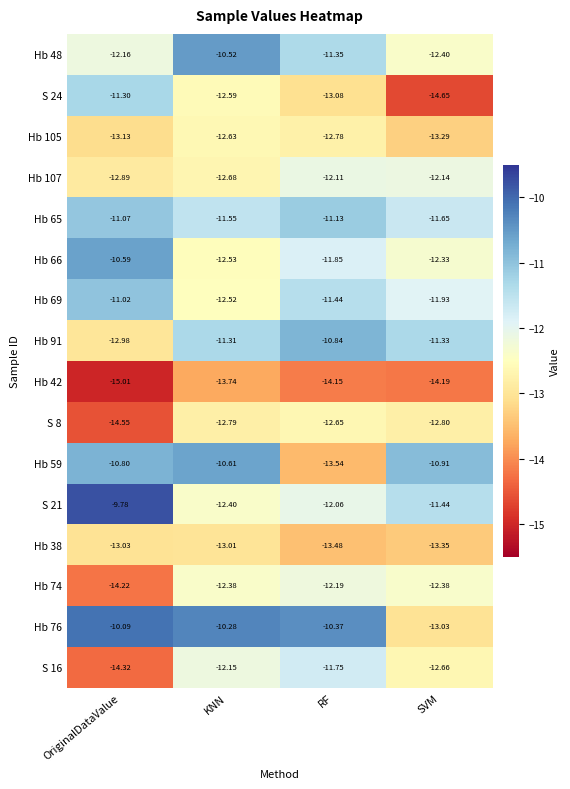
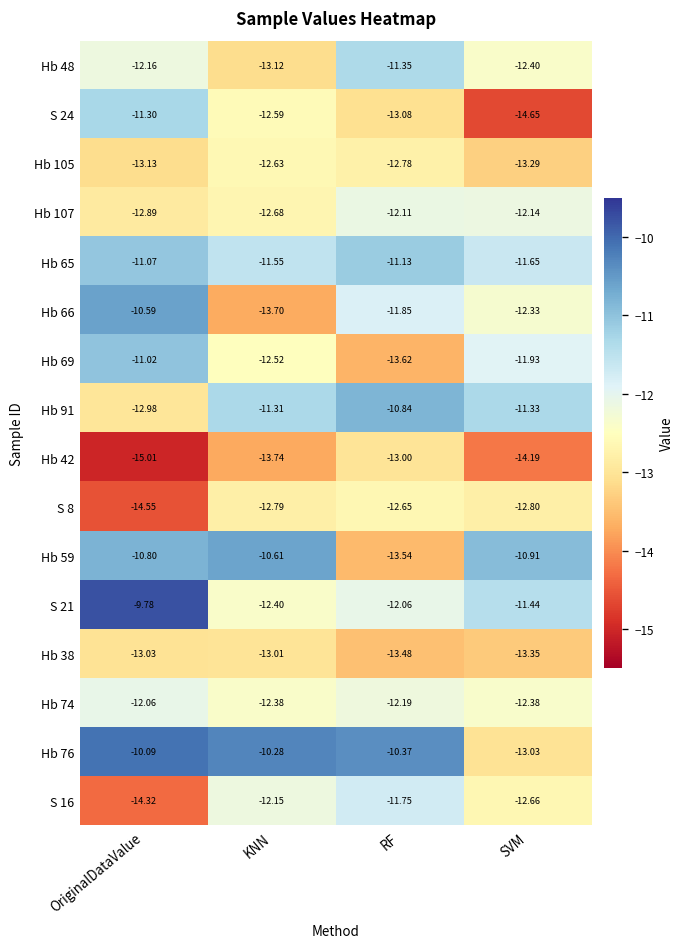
  {
    "Hb 48": {
      "OriginalDataValue": -12.16,
-     "KNN": -10.52,
+     "KNN": -13.12,
      "RF": -11.35,
      "SVM": -12.40
    },
    "S 24": {
      "OriginalDataValue": -11.30,
      "KNN": -12.59,
      "RF": -13.08,
      "SVM": -14.65
    },
    "Hb 105": {
      "OriginalDataValue": -13.13,
      "KNN": -12.63,
      "RF": -12.78,
      "SVM": -13.29
    },
    "Hb 107": {
      "OriginalDataValue": -12.89,
      "KNN": -12.68,
      "RF": -12.11,
      "SVM": -12.14
    },
    "Hb 65": {
      "OriginalDataValue": -11.07,
      "KNN": -11.55,
      "RF": -11.13,
      "SVM": -11.65
    },
    "Hb 66": {
      "OriginalDataValue": -10.59,
-     "KNN": -12.53,
+     "KNN": -13.70,
      "RF": -11.85,
      "SVM": -12.33
    },
    "Hb 69": {
      "OriginalDataValue": -11.02,
      "KNN": -12.52,
-     "RF": -11.44,
+     "RF": -13.62,
      "SVM": -11.93
    },
    "Hb 91": {
      "OriginalDataValue": -12.98,
      "KNN": -11.31,
      "RF": -10.84,
      "SVM": -11.33
    },
    "Hb 42": {
      "OriginalDataValue": -15.01,
      "KNN": -13.74,
-     "RF": -14.15,
+     "RF": -13.00,
      "SVM": -14.19
    },
    "S 8": {
      "OriginalDataValue": -14.55,
      "KNN": -12.79,
      "RF": -12.65,
      "SVM": -12.80
    },
    "Hb 59": {
      "OriginalDataValue": -10.80,
      "KNN": -10.61,
      "RF": -13.54,
      "SVM": -10.91
    },
    "S 21": {
      "OriginalDataValue": -9.78,
      "KNN": -12.40,
      "RF": -12.06,
      "SVM": -11.44
    },
    "Hb 38": {
      "OriginalDataValue": -13.03,
      "KNN": -13.01,
      "RF": -13.48,
      "SVM": -13.35
    },
    "Hb 74": {
-     "OriginalDataValue": -14.22,
+     "OriginalDataValue": -12.06,
      "KNN": -12.38,
      "RF": -12.19,
      "SVM": -12.38
    },
    "Hb 76": {
      "OriginalDataValue": -10.09,
      "KNN": -10.28,
      "RF": -10.37,
      "SVM": -13.03
    },
    "S 16": {
      "OriginalDataValue": -14.32,
      "KNN": -12.15,
      "RF": -11.75,
      "SVM": -12.66
    }
  }
